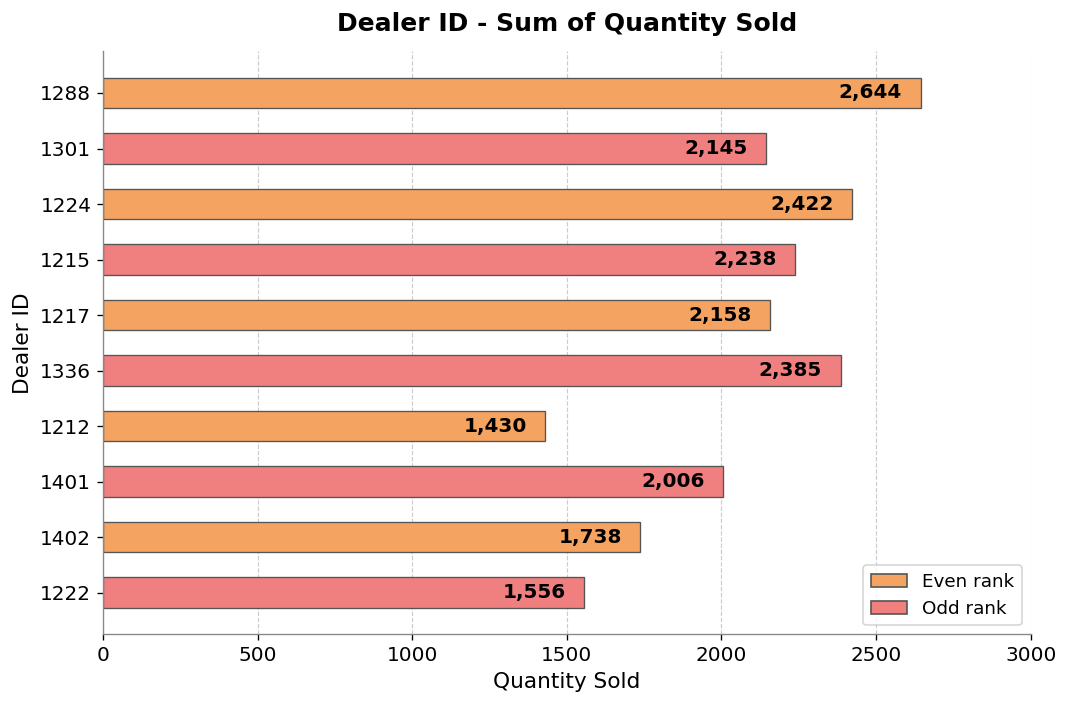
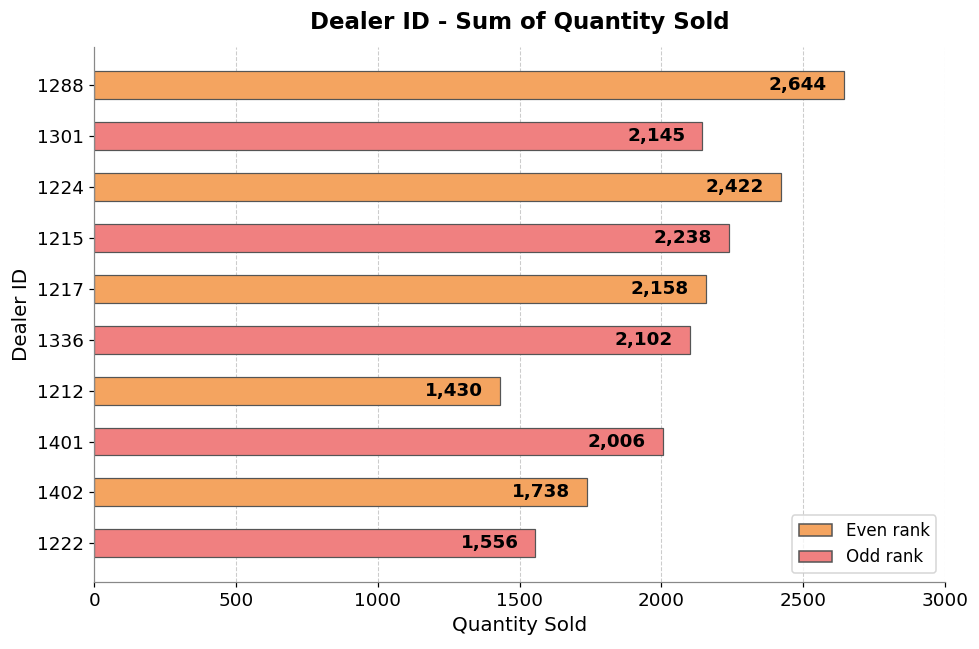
  {
    "1288": "2,644",
    "1301": "2,145",
    "1224": "2,422",
    "1215": "2,238",
    "1217": "2,158",
-   "1336": "2,385",
+   "1336": "2,102",
    "1212": "1,430",
    "1401": "2,006",
    "1402": "1,738",
    "1222": "1,556"
  }
